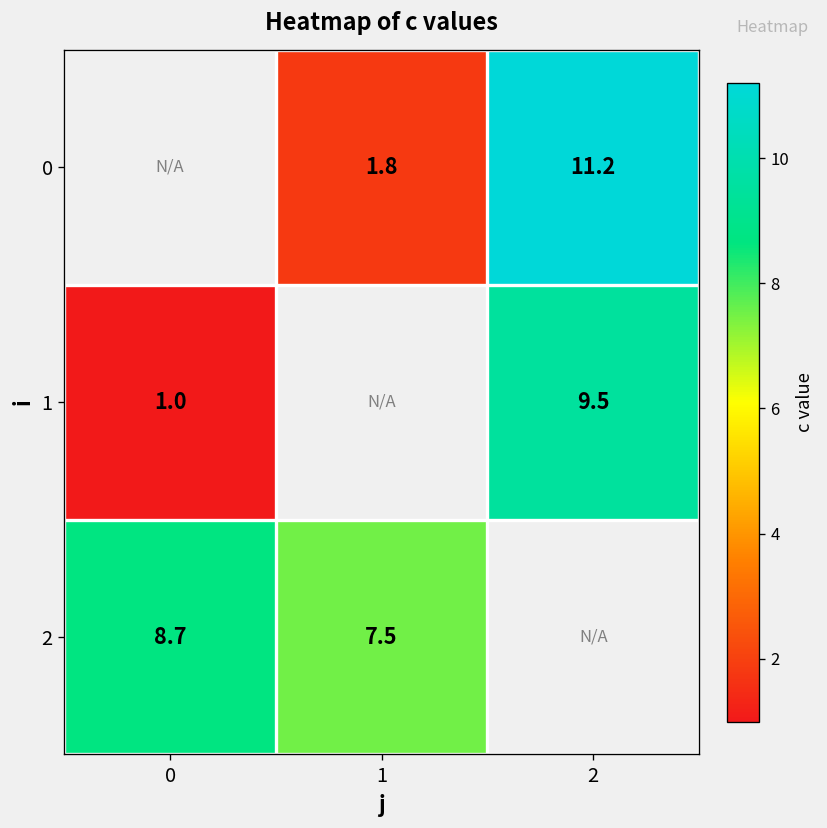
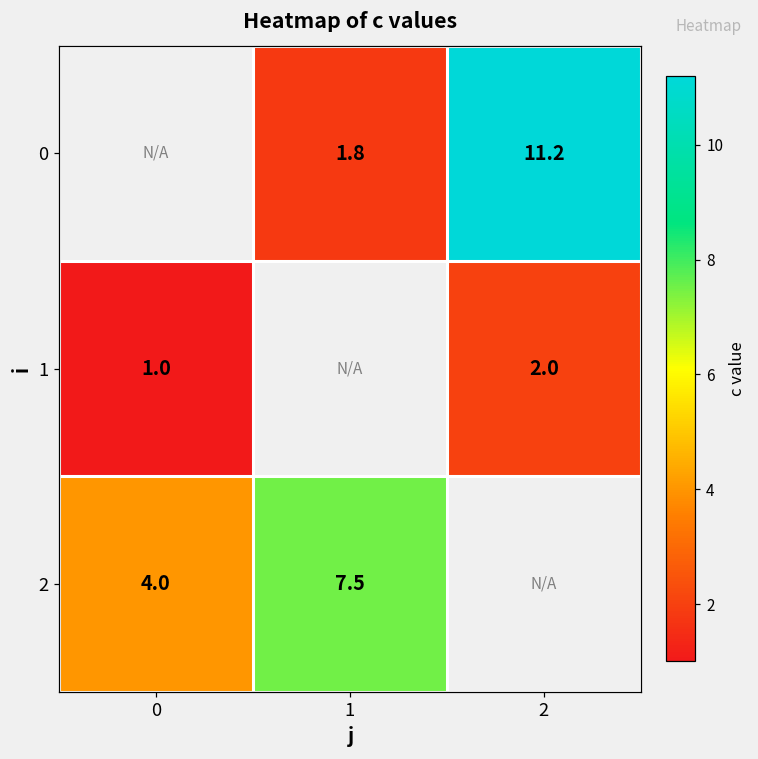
  {
    "0": {
      "1": 1.8,
      "2": 11.2
    },
    "1": {
      "0": 1.0,
-     "2": 9.5
+     "2": 2.0
    },
    "2": {
-     "0": 8.7,
+     "0": 4.0,
      "1": 7.5
    }
  }
